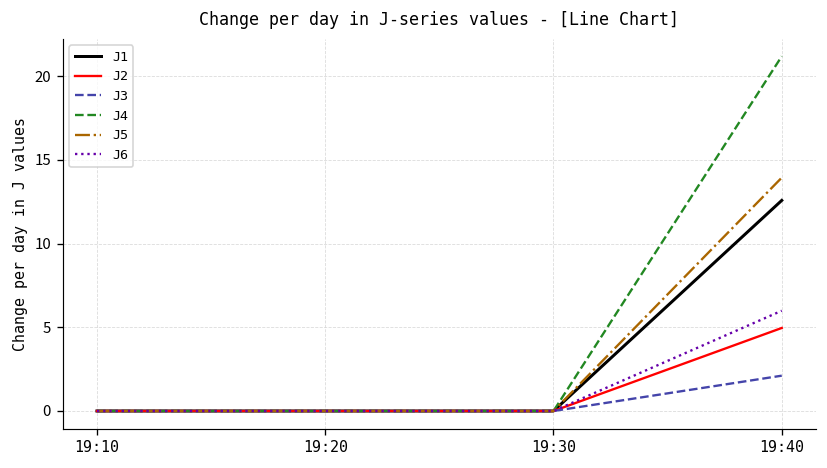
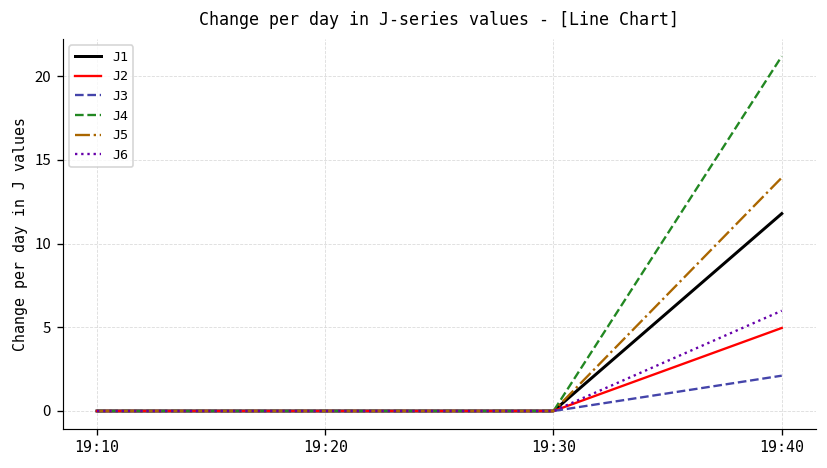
  {
    "J1": {
-     "19:40": 12.6
+     "19:40": 11.8
    },
    "J2": {
      "19:40": 5.0
    },
    "J3": {
      "19:40": 2.1
    },
    "J4": {
      "19:40": 21.2
    },
    "J5": {
      "19:40": 13.9
    },
    "J6": {
      "19:40": 6.0
    }
  }
